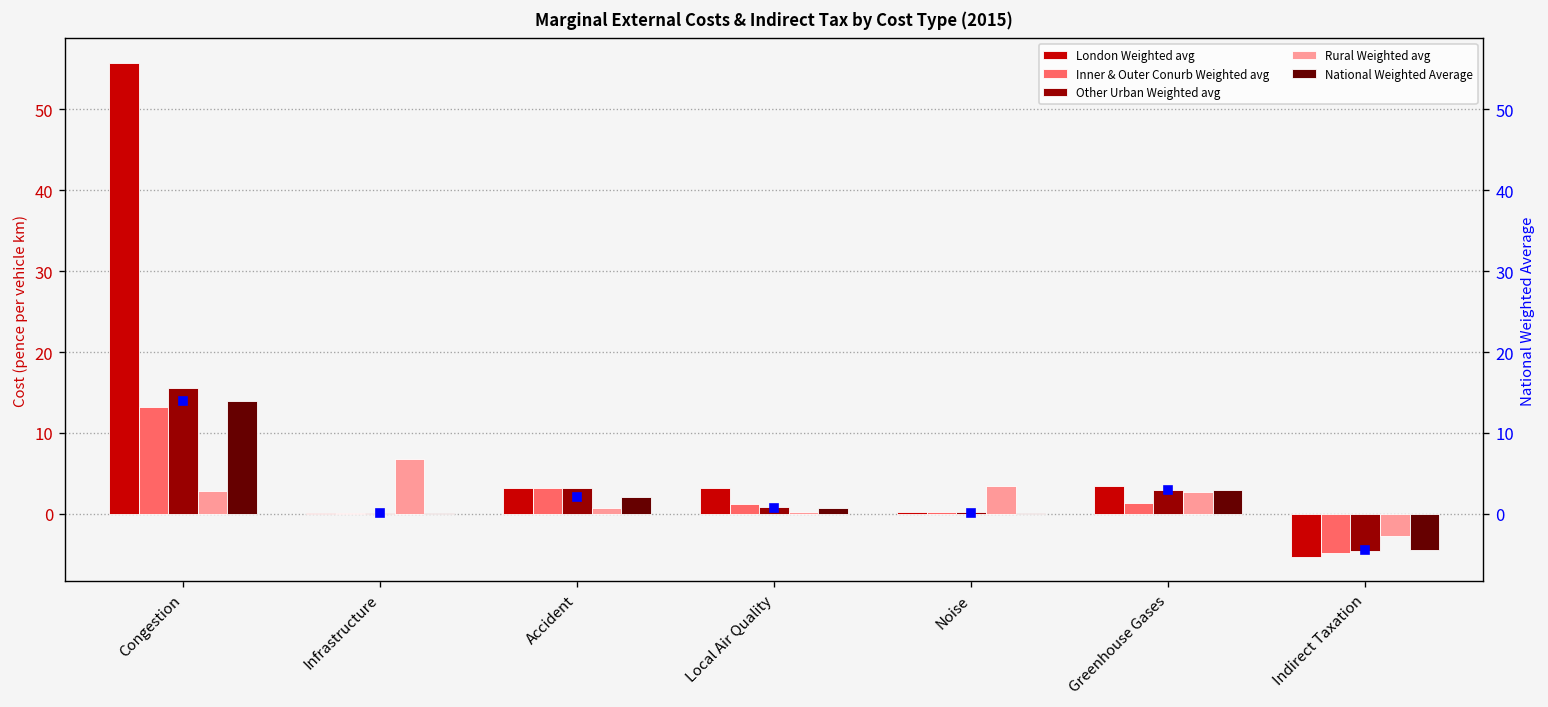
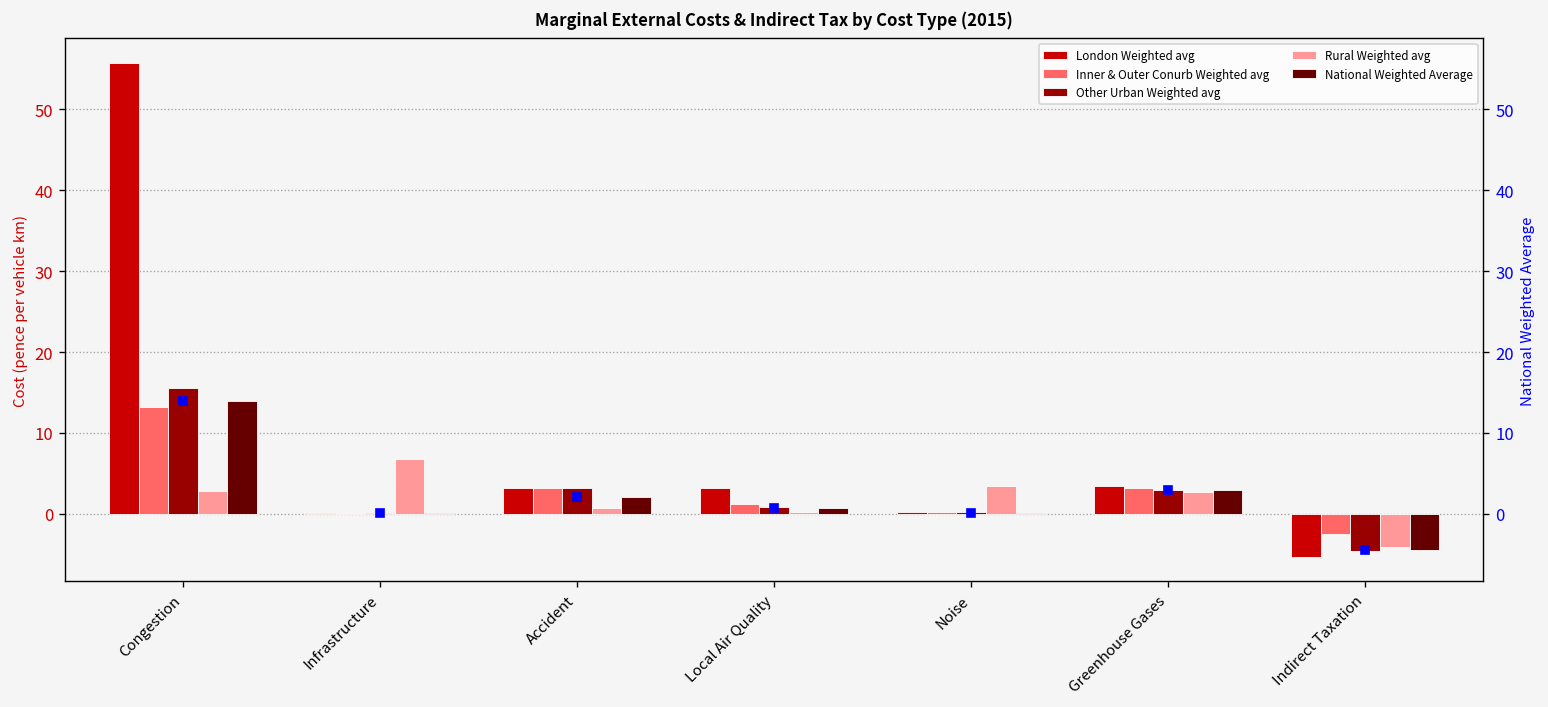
  {
    "Inner & Outer Conurb Weighted avg": {
      "Congestion": 13,
      "Accident": 3,
      "Local Air Quality": 1,
-     "Greenhouse Gases": 1,
-     "Indirect Taxation": -5
+     "Greenhouse Gases": 3,
+     "Indirect Taxation": -2
    },
    "Rural Weighted avg": {
      "Congestion": 3,
      "Infrastructure": 7,
      "Accident": 1,
      "Noise": 3,
      "Greenhouse Gases": 3,
-     "Indirect Taxation": -3
+     "Indirect Taxation": -4
    }
  }
